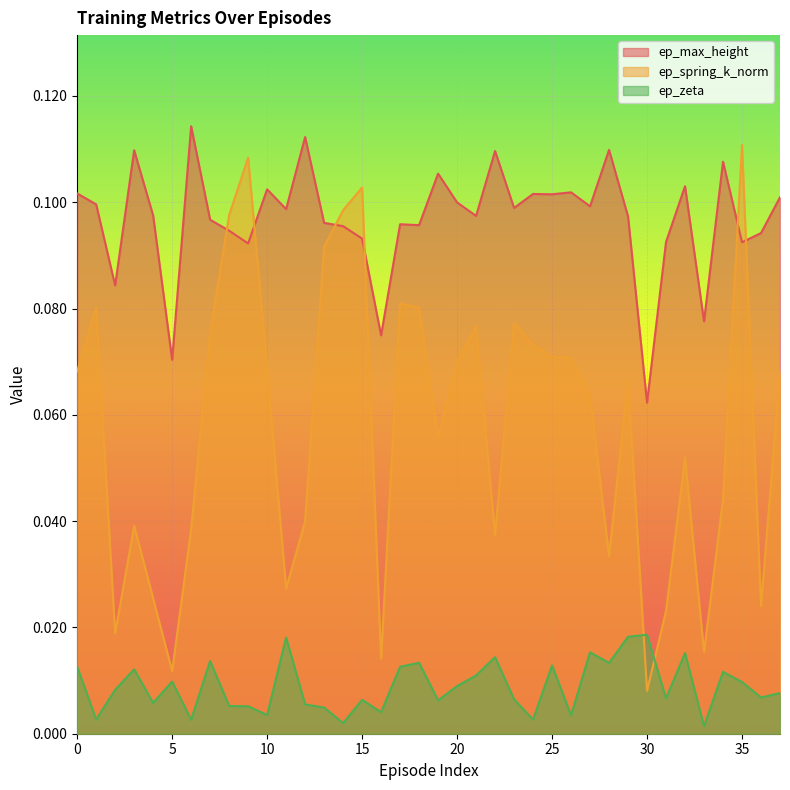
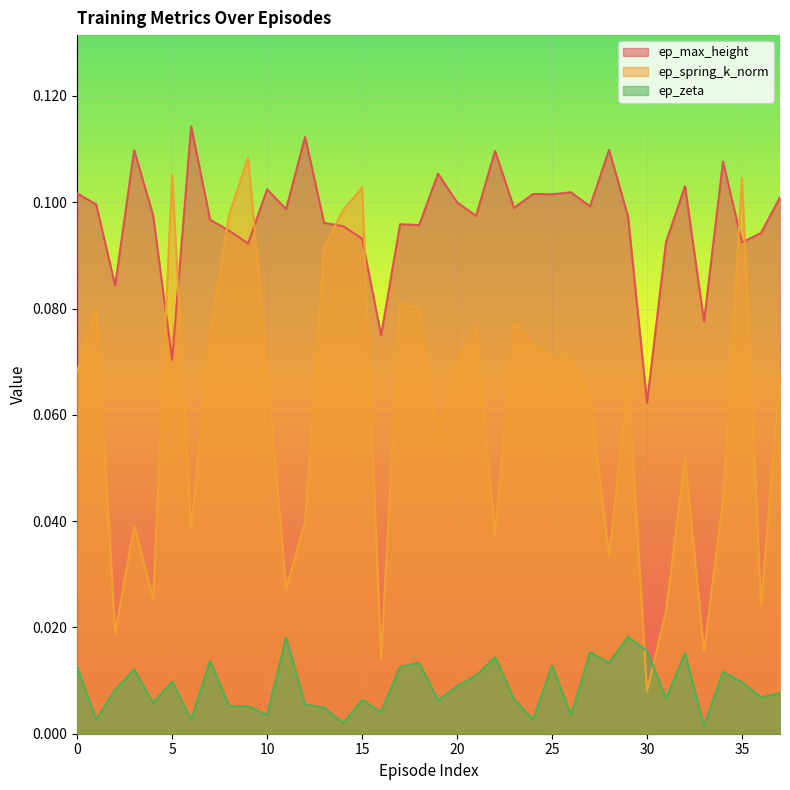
  {
    "ep_max_height": {
      "0": 0.102,
      "5": 0.070,
      "10": 0.102,
      "15": 0.093,
      "20": 0.100,
      "25": 0.101,
      "30": 0.062,
      "35": 0.092
    },
    "ep_spring_k_norm": {
      "0": 0.068,
-     "5": 0.012,
+     "5": 0.105,
      "10": 0.069,
      "15": 0.103,
      "20": 0.070,
      "25": 0.071,
      "30": 0.008,
-     "35": 0.111
+     "35": 0.104
    },
    "ep_zeta": {
      "0": 0.013,
      "5": 0.010,
      "10": 0.004,
      "15": 0.006,
      "20": 0.009,
      "25": 0.013,
-     "30": 0.019,
+     "30": 0.016,
      "35": 0.010
    }
  }
